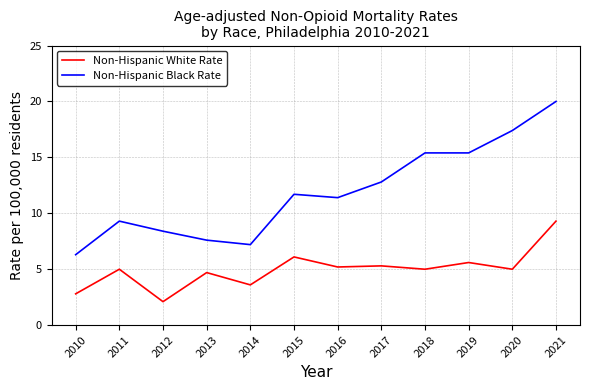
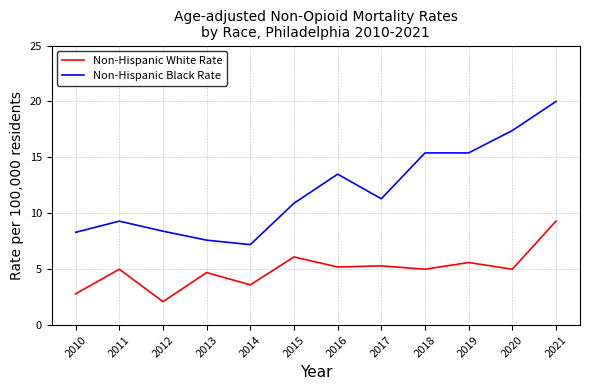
  {
    "Non-Hispanic White Rate": {
      "2010": 2.8,
      "2011": 5.0,
      "2012": 2.1,
      "2013": 4.7,
      "2014": 3.6,
      "2015": 6.1,
      "2016": 5.2,
      "2017": 5.3,
      "2018": 5.0,
      "2019": 5.6,
      "2020": 5.0,
      "2021": 9.3
    },
    "Non-Hispanic Black Rate": {
-     "2010": 6.3,
+     "2010": 8.3,
      "2011": 9.3,
      "2012": 8.4,
      "2013": 7.6,
      "2014": 7.2,
-     "2015": 11.7,
-     "2016": 11.4,
-     "2017": 12.8,
+     "2015": 10.9,
+     "2016": 13.5,
+     "2017": 11.3,
      "2018": 15.4,
      "2019": 15.4,
      "2020": 17.4,
      "2021": 20.0
    }
  }
